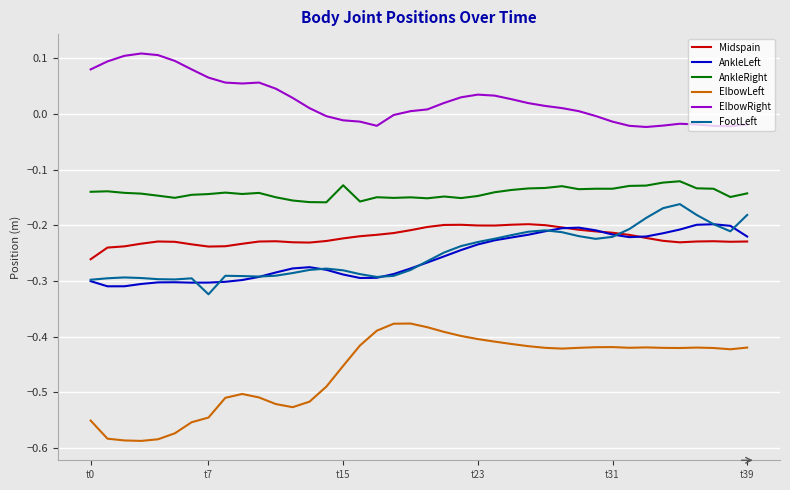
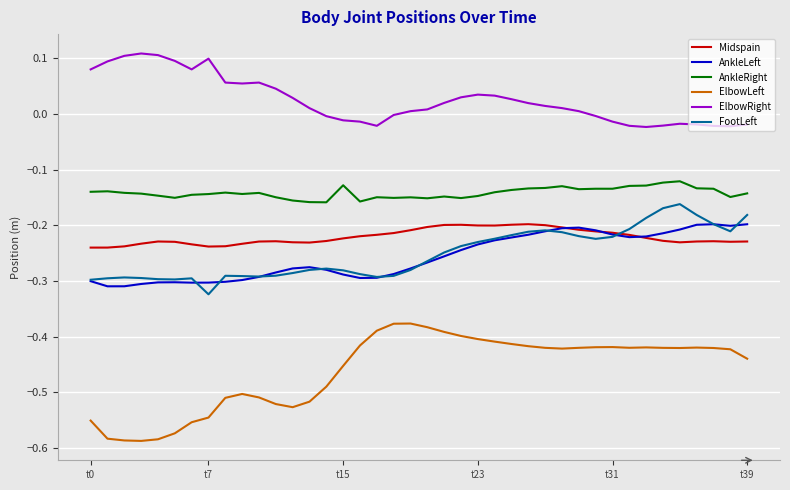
  {
    "Midspain": {
-     "t0": -0.26,
+     "t0": -0.24,
      "t7": -0.24,
      "t15": -0.22,
      "t23": -0.20,
      "t39": -0.23
    },
    "AnkleLeft": {
      "t7": -0.30,
      "t15": -0.29,
-     "t39": -0.22
+     "t39": -0.20
    },
    "AnkleRight": {
      "t0": -0.14,
      "t7": -0.14,
      "t15": -0.13,
      "t23": -0.15,
      "t31": -0.13,
      "t39": -0.14
    },
    "ElbowLeft": {
      "t0": -0.55,
      "t7": -0.55,
      "t15": -0.45,
      "t23": -0.40,
      "t31": -0.42,
-     "t39": -0.42
+     "t39": -0.44
    },
    "ElbowRight": {
      "t0": 0.08,
-     "t7": 0.07,
+     "t7": 0.10,
      "t15": -0.01,
      "t23": 0.03,
      "t31": -0.01
    },
    "FootLeft": {
      "t7": -0.32,
      "t15": -0.28,
      "t39": -0.18
    }
  }
